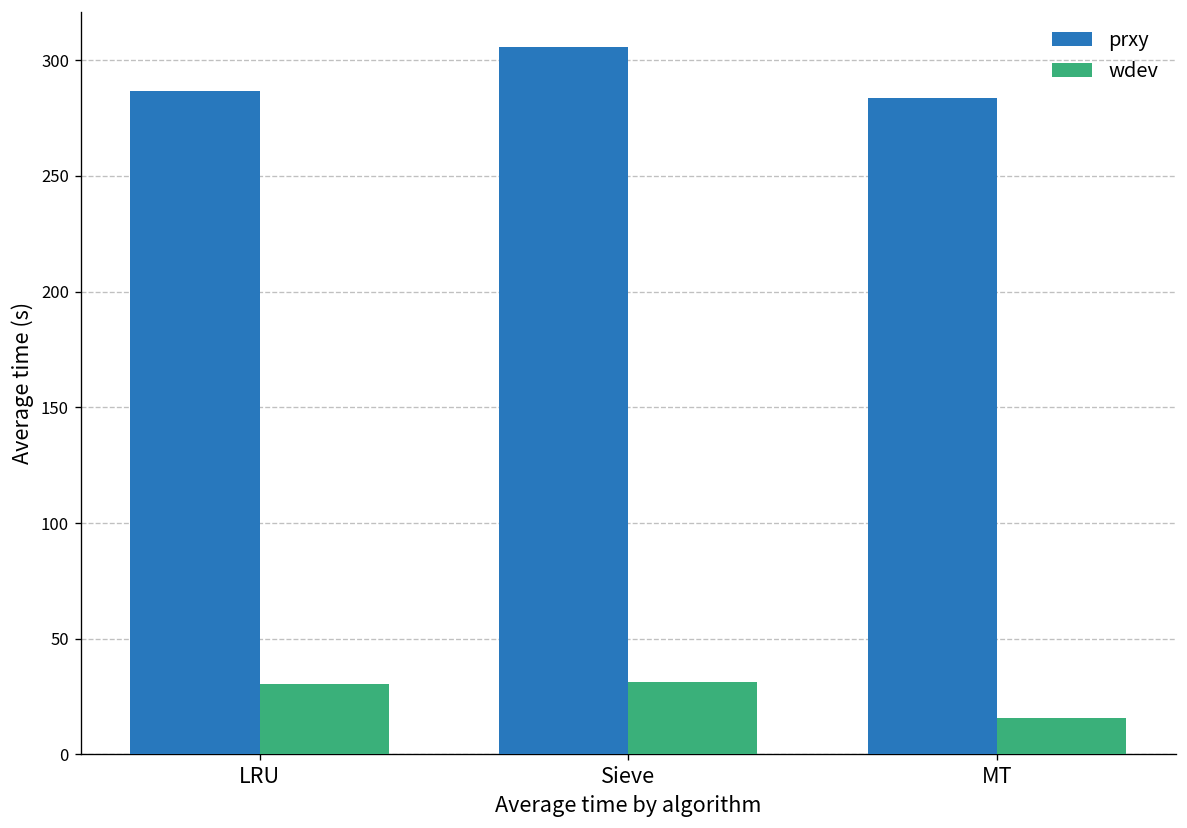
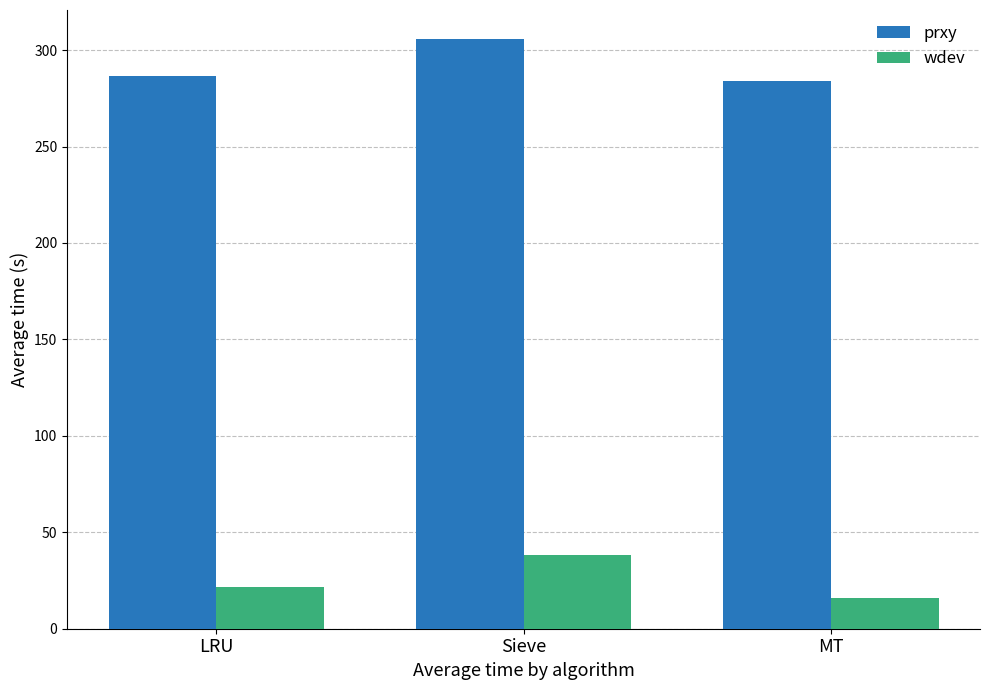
  {
    "prxy": {
      "LRU": 287,
      "Sieve": 306,
      "MT": 284
    },
    "wdev": {
-     "LRU": 31,
-     "Sieve": 31,
+     "LRU": 21,
+     "Sieve": 38,
      "MT": 16
    }
  }
